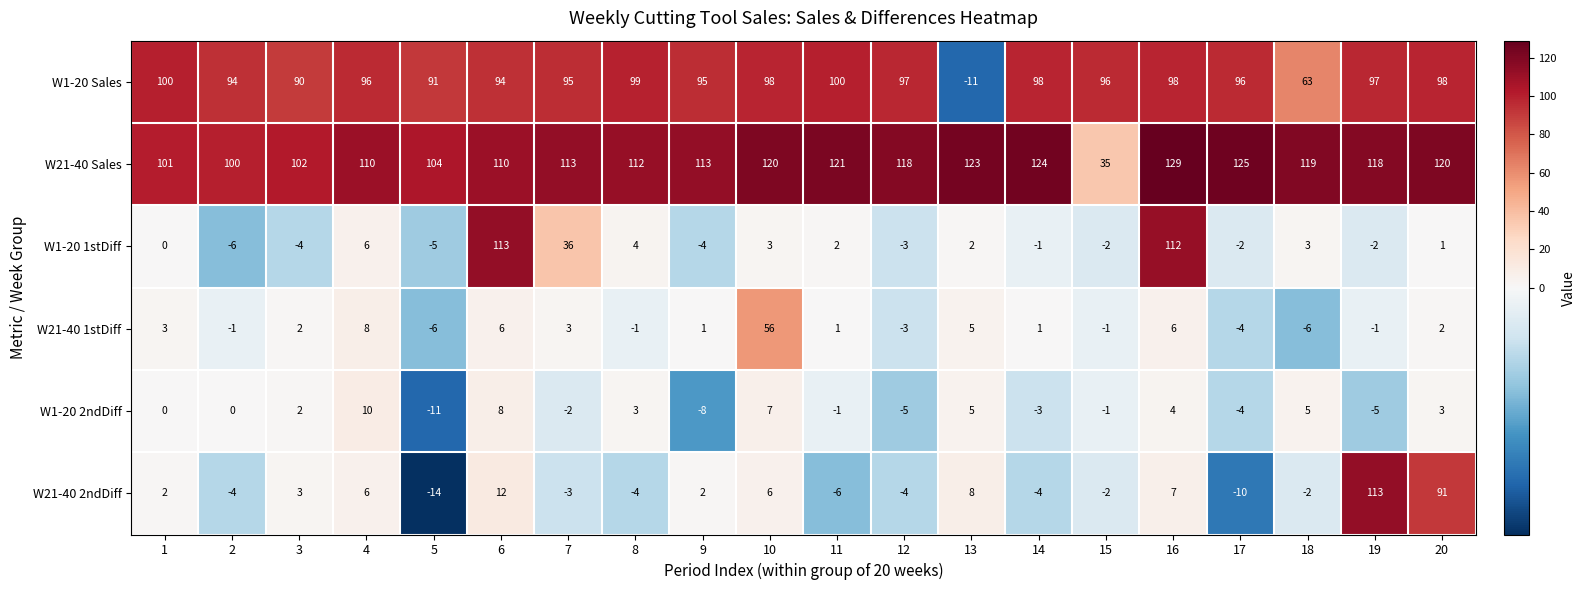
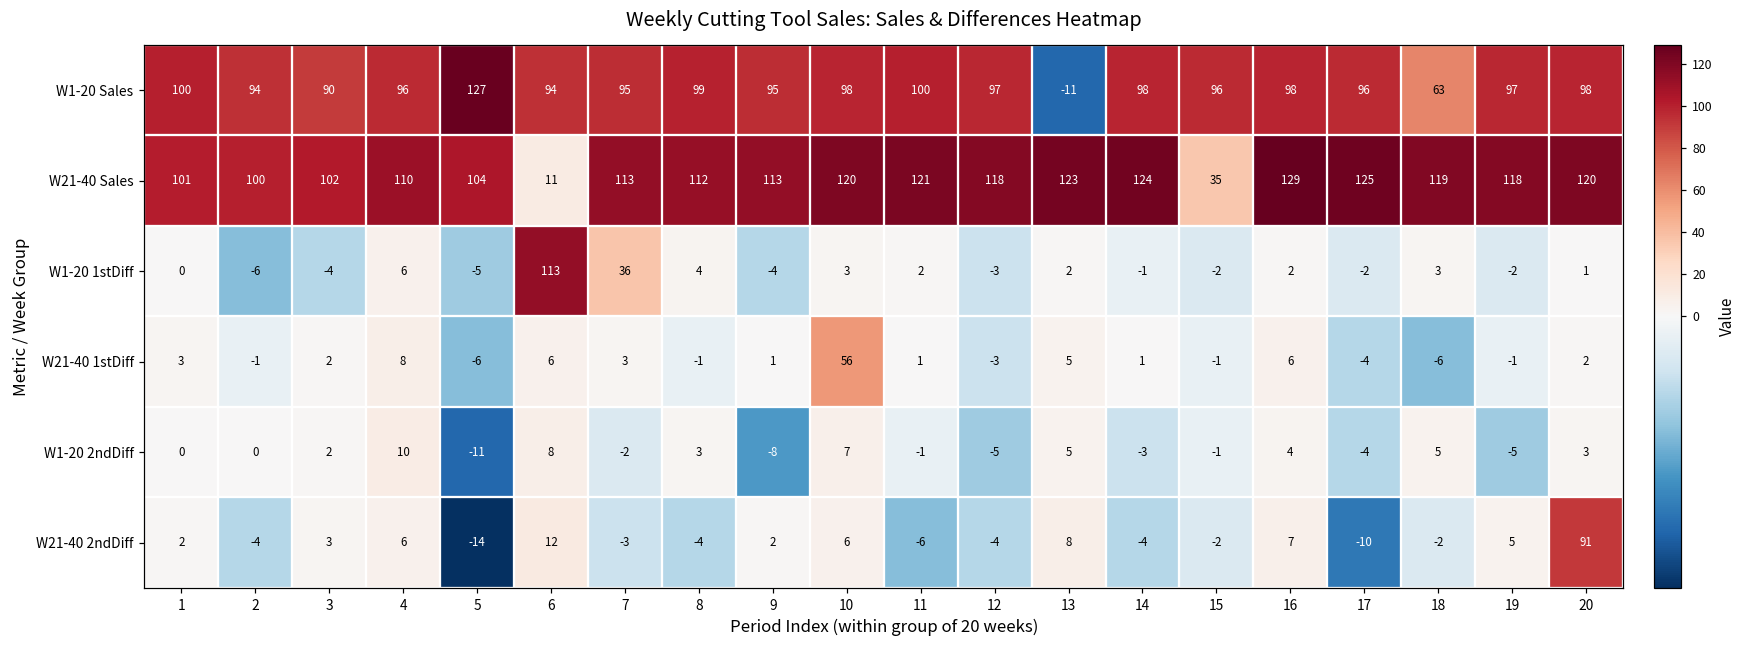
  {
    "W1-20 Sales": {
      "1": 100,
      "2": 94,
      "3": 90,
      "4": 96,
-     "5": 91,
+     "5": 127,
      "6": 94,
      "7": 95,
      "8": 99,
      "9": 95,
      "10": 98,
      "11": 100,
      "12": 97,
      "13": -11,
      "14": 98,
      "15": 96,
      "16": 98,
      "17": 96,
      "18": 63,
      "19": 97,
      "20": 98
    },
    "W21-40 Sales": {
      "1": 101,
      "2": 100,
      "3": 102,
      "4": 110,
      "5": 104,
-     "6": 110,
+     "6": 11,
      "7": 113,
      "8": 112,
      "9": 113,
      "10": 120,
      "11": 121,
      "12": 118,
      "13": 123,
      "14": 124,
      "15": 35,
      "16": 129,
      "17": 125,
      "18": 119,
      "19": 118,
      "20": 120
    },
    "W1-20 1stDiff": {
      "1": 0,
      "2": -6,
      "3": -4,
      "4": 6,
      "5": -5,
      "6": 113,
      "7": 36,
      "8": 4,
      "9": -4,
      "10": 3,
      "11": 2,
      "12": -3,
      "13": 2,
      "14": -1,
      "15": -2,
-     "16": 112,
+     "16": 2,
      "17": -2,
      "18": 3,
      "19": -2,
      "20": 1
    },
    "W21-40 1stDiff": {
      "1": 3,
      "2": -1,
      "3": 2,
      "4": 8,
      "5": -6,
      "6": 6,
      "7": 3,
      "8": -1,
      "9": 1,
      "10": 56,
      "11": 1,
      "12": -3,
      "13": 5,
      "14": 1,
      "15": -1,
      "16": 6,
      "17": -4,
      "18": -6,
      "19": -1,
      "20": 2
    },
    "W1-20 2ndDiff": {
      "1": 0,
      "2": 0,
      "3": 2,
      "4": 10,
      "5": -11,
      "6": 8,
      "7": -2,
      "8": 3,
      "9": -8,
      "10": 7,
      "11": -1,
      "12": -5,
      "13": 5,
      "14": -3,
      "15": -1,
      "16": 4,
      "17": -4,
      "18": 5,
      "19": -5,
      "20": 3
    },
    "W21-40 2ndDiff": {
      "1": 2,
      "2": -4,
      "3": 3,
      "4": 6,
      "5": -14,
      "6": 12,
      "7": -3,
      "8": -4,
      "9": 2,
      "10": 6,
      "11": -6,
      "12": -4,
      "13": 8,
      "14": -4,
      "15": -2,
      "16": 7,
      "17": -10,
      "18": -2,
-     "19": 113,
+     "19": 5,
      "20": 91
    }
  }
